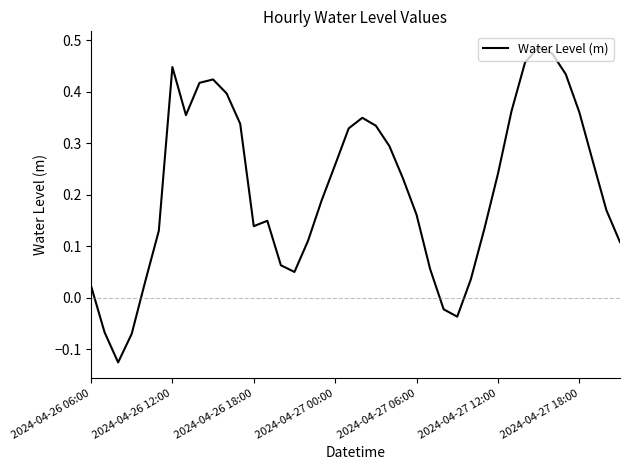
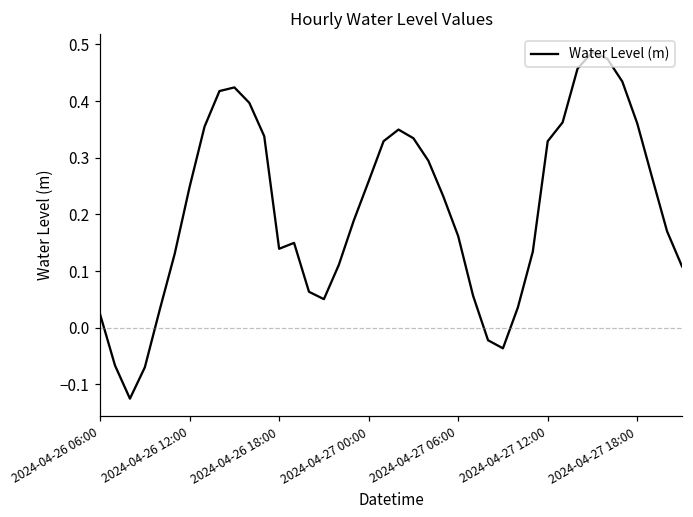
  {
    "2024-04-26 06:00": 0.02,
-   "2024-04-26 12:00": 0.45,
+   "2024-04-26 12:00": 0.25,
    "2024-04-26 18:00": 0.14,
    "2024-04-27 00:00": 0.26,
    "2024-04-27 06:00": 0.16,
-   "2024-04-27 12:00": 0.24,
+   "2024-04-27 12:00": 0.33,
    "2024-04-27 18:00": 0.36
  }
